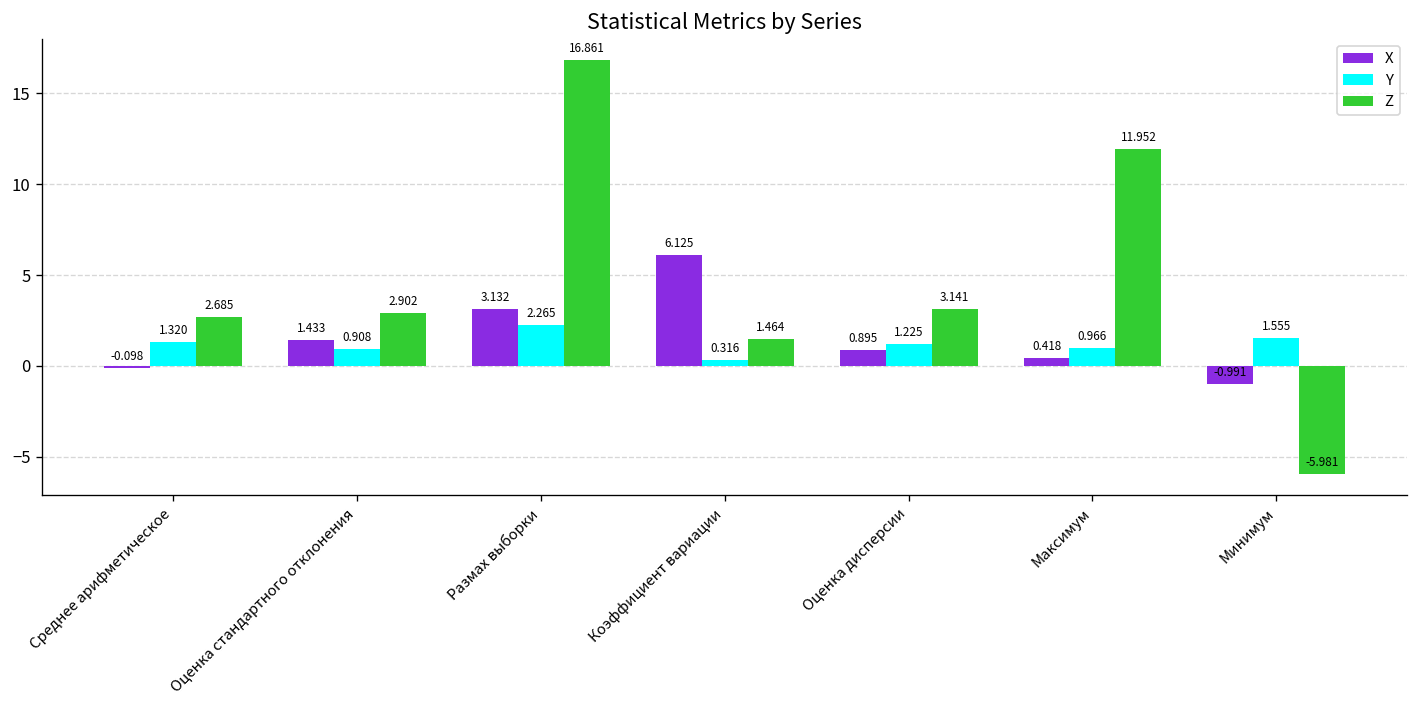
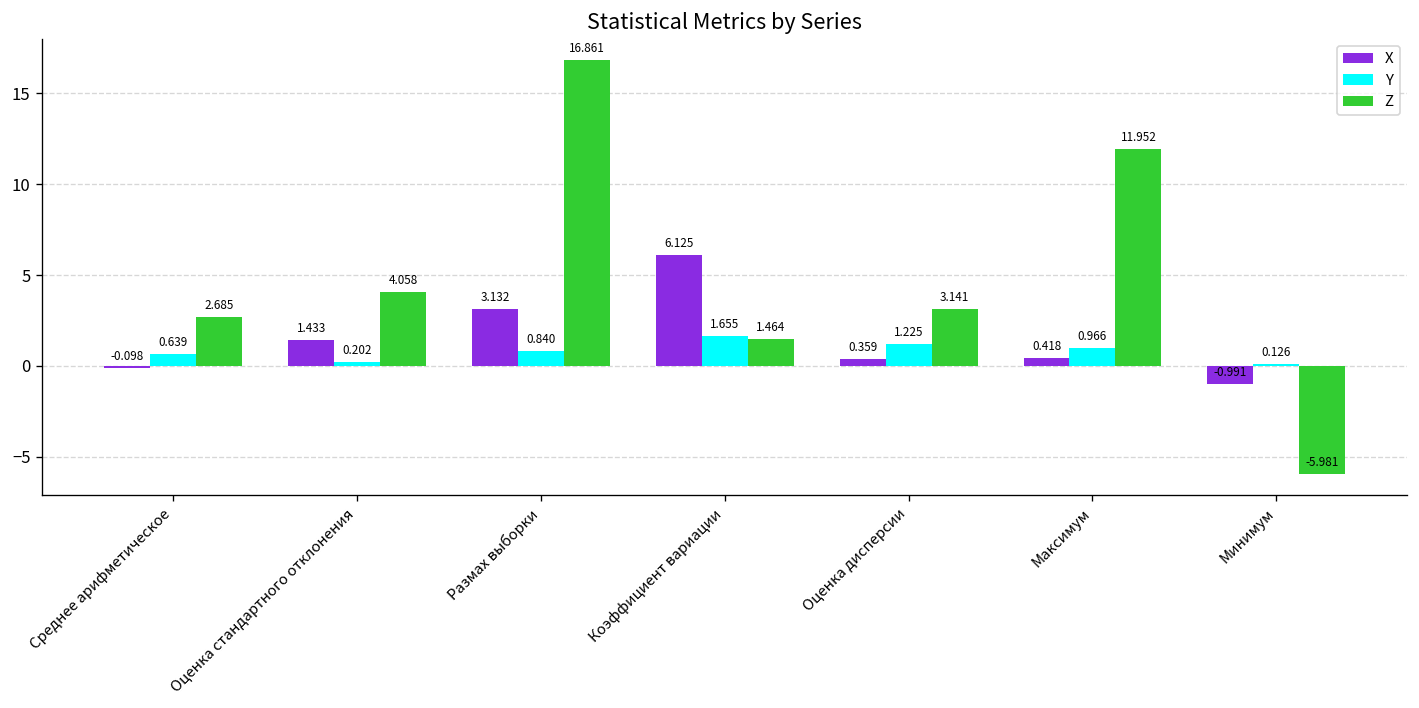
  {
    "X": {
      "Среднее арифметическое": -0.098,
      "Оценка стандартного отклонения": 1.433,
      "Размах выборки": 3.132,
      "Коэффициент вариации": 6.125,
-     "Оценка дисперсии": 0.895,
+     "Оценка дисперсии": 0.359,
      "Максимум": 0.418,
      "Минимум": -0.991
    },
    "Y": {
-     "Среднее арифметическое": 1.320,
-     "Оценка стандартного отклонения": 0.908,
-     "Размах выборки": 2.265,
-     "Коэффициент вариации": 0.316,
+     "Среднее арифметическое": 0.639,
+     "Оценка стандартного отклонения": 0.202,
+     "Размах выборки": 0.840,
+     "Коэффициент вариации": 1.655,
      "Оценка дисперсии": 1.225,
      "Максимум": 0.966,
-     "Минимум": 1.555
+     "Минимум": 0.126
    },
    "Z": {
      "Среднее арифметическое": 2.685,
-     "Оценка стандартного отклонения": 2.902,
+     "Оценка стандартного отклонения": 4.058,
      "Размах выборки": 16.861,
      "Коэффициент вариации": 1.464,
      "Оценка дисперсии": 3.141,
      "Максимум": 11.952,
      "Минимум": -5.981
    }
  }
